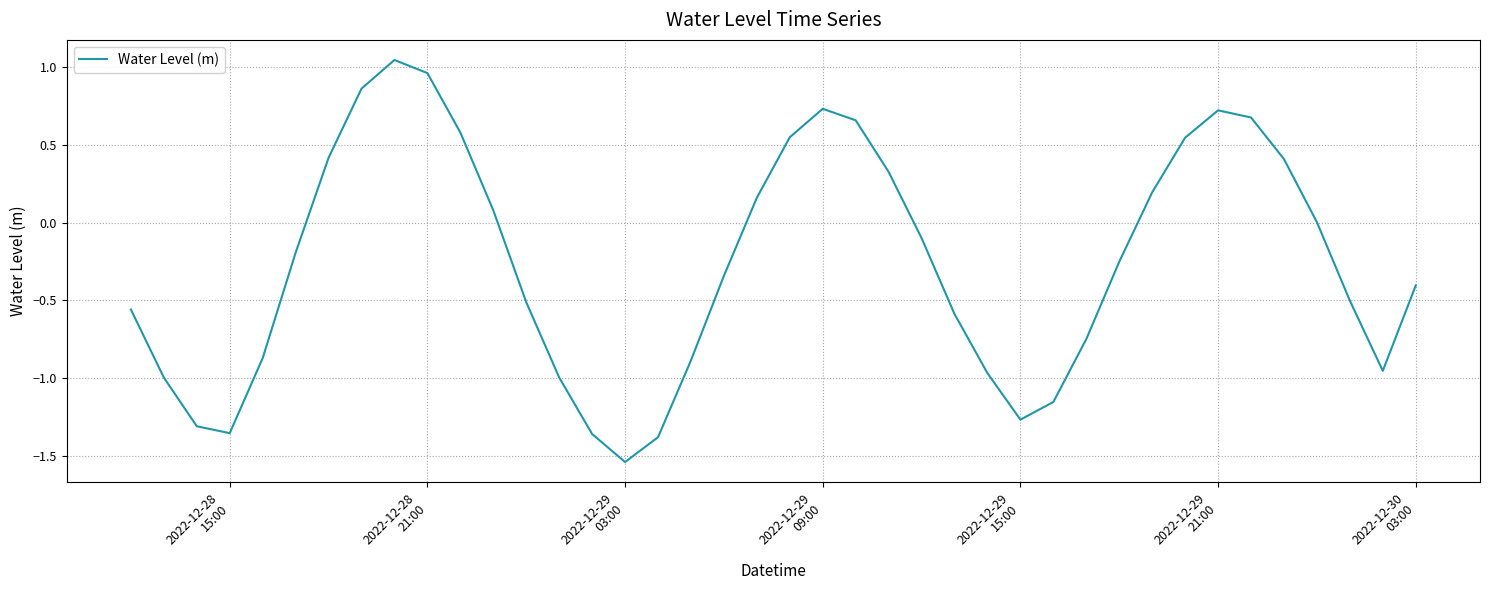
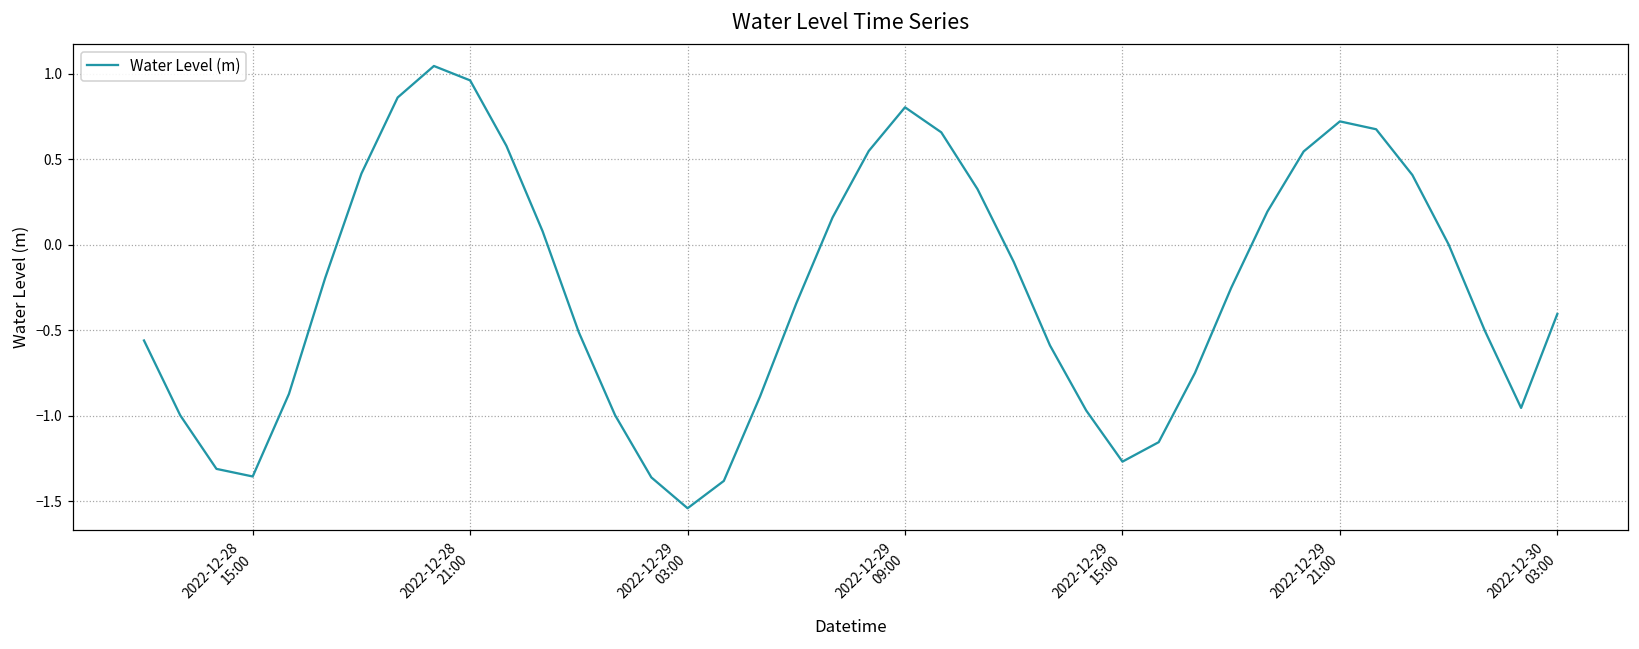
  {
    "2022-12-28 15:00": -1.35,
    "2022-12-28 21:00": 0.96,
    "2022-12-29 03:00": -1.54,
-   "2022-12-29 09:00": 0.73,
+   "2022-12-29 09:00": 0.81,
    "2022-12-29 15:00": -1.27,
    "2022-12-29 21:00": 0.72,
    "2022-12-30 03:00": -0.40
  }
